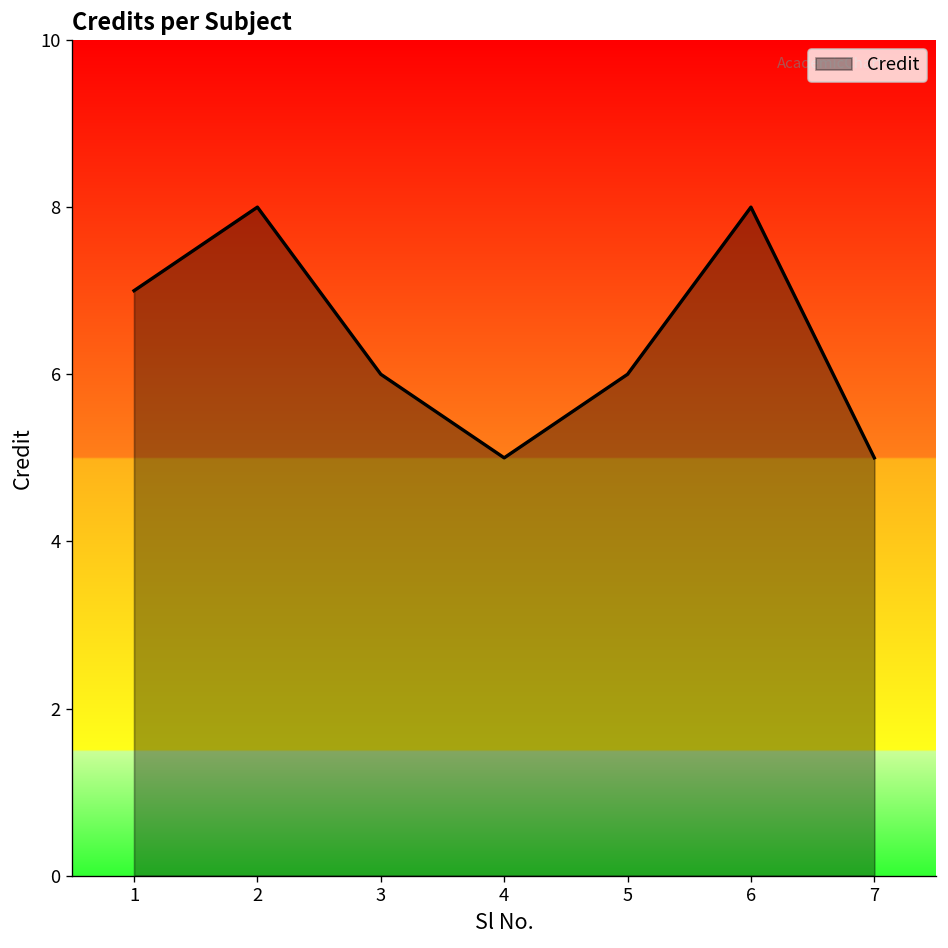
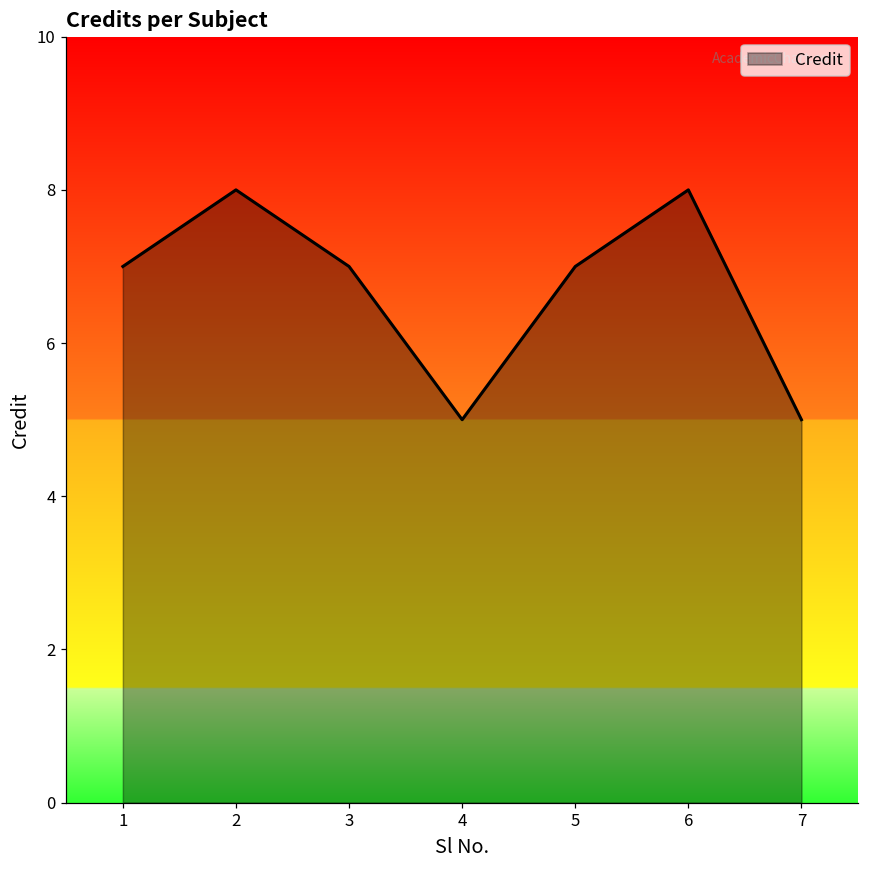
  {
    "1": 7,
    "2": 8,
-   "3": 6,
+   "3": 7,
    "4": 5,
-   "5": 6,
+   "5": 7,
    "6": 8,
    "7": 5
  }
